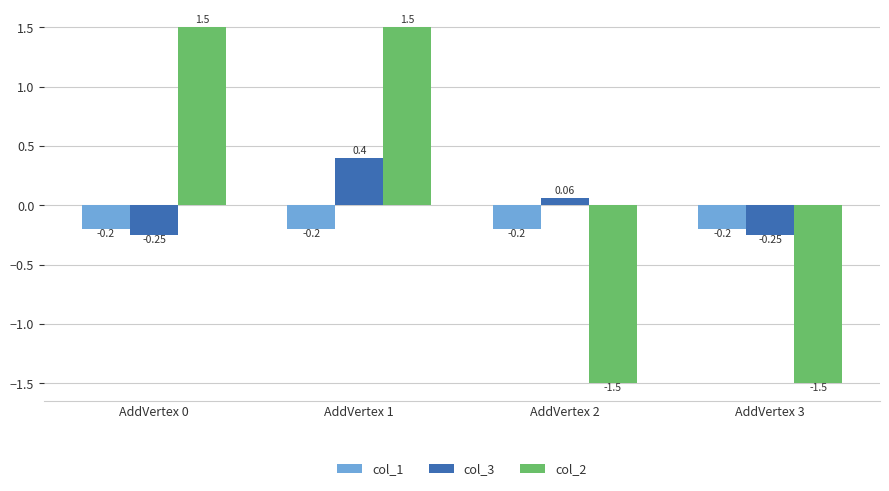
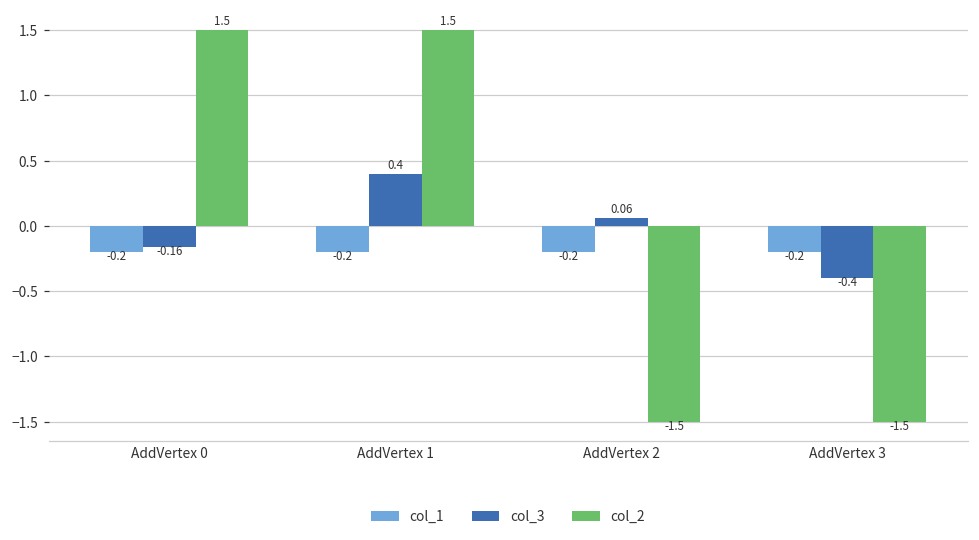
  {
    "col_1": {
      "AddVertex 0": -0.2,
      "AddVertex 1": -0.2,
      "AddVertex 2": -0.2,
      "AddVertex 3": -0.2
    },
    "col_3": {
-     "AddVertex 0": -0.25,
+     "AddVertex 0": -0.16,
      "AddVertex 1": 0.4,
      "AddVertex 2": 0.06,
-     "AddVertex 3": -0.25
+     "AddVertex 3": -0.4
    },
    "col_2": {
      "AddVertex 0": 1.5,
      "AddVertex 1": 1.5,
      "AddVertex 2": -1.5,
      "AddVertex 3": -1.5
    }
  }
